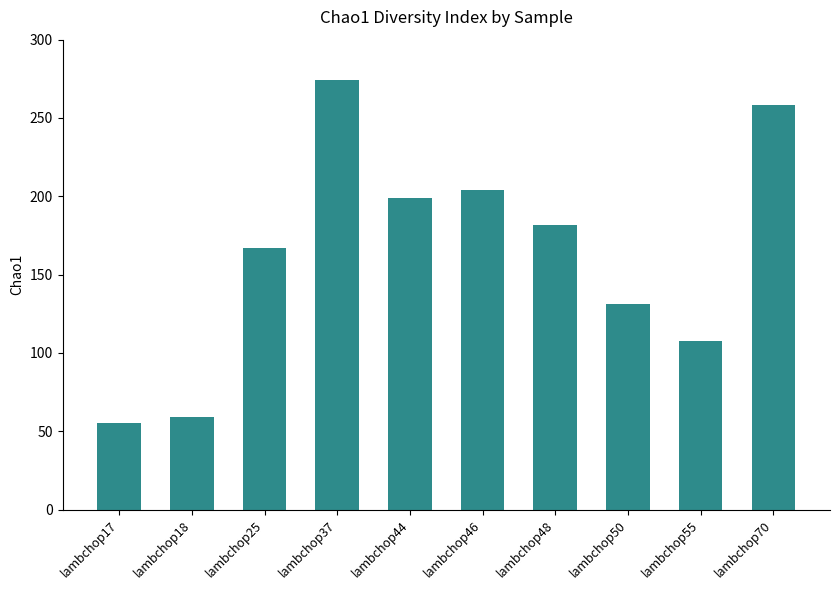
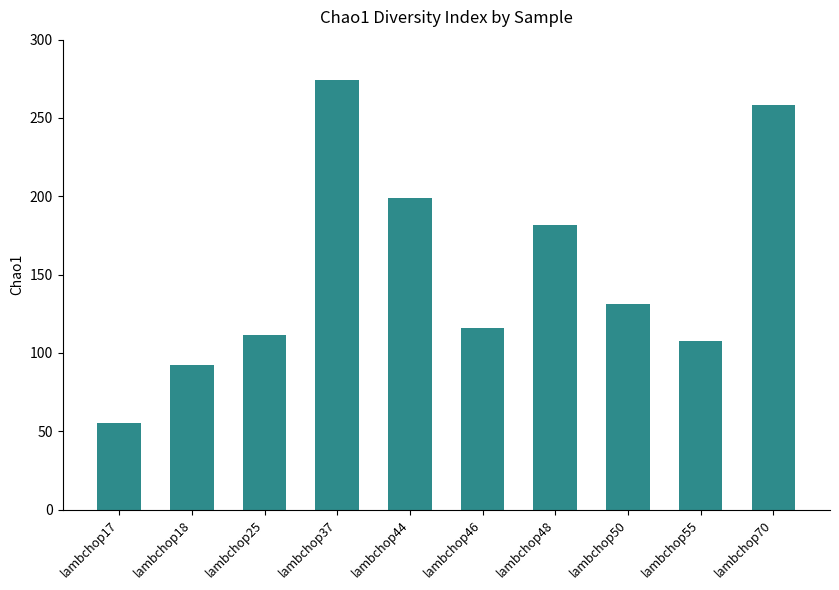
  {
    "lambchop17": 56,
-   "lambchop18": 59,
-   "lambchop25": 167,
+   "lambchop18": 92,
+   "lambchop25": 111,
    "lambchop37": 274,
    "lambchop44": 199,
-   "lambchop46": 204,
+   "lambchop46": 116,
    "lambchop48": 182,
    "lambchop50": 131,
    "lambchop55": 108,
    "lambchop70": 258
  }
